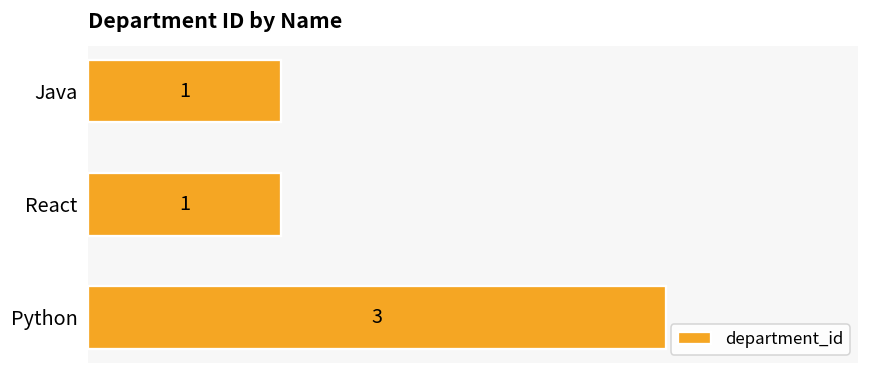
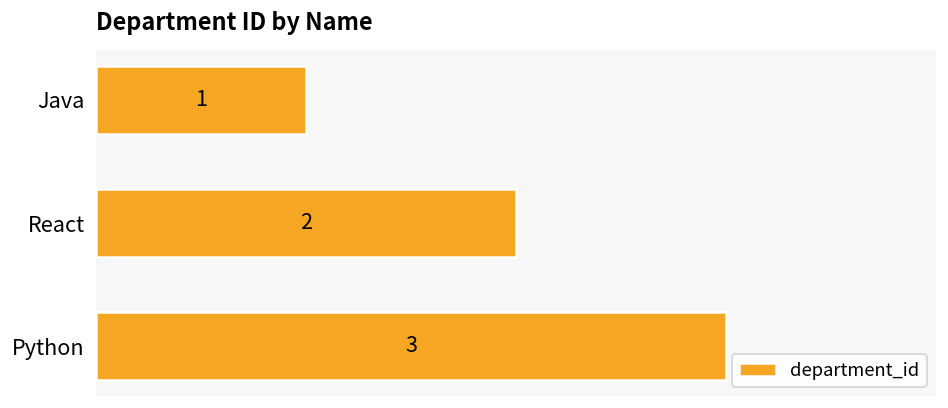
  {
    "Java": 1,
-   "React": 1,
+   "React": 2,
    "Python": 3
  }
